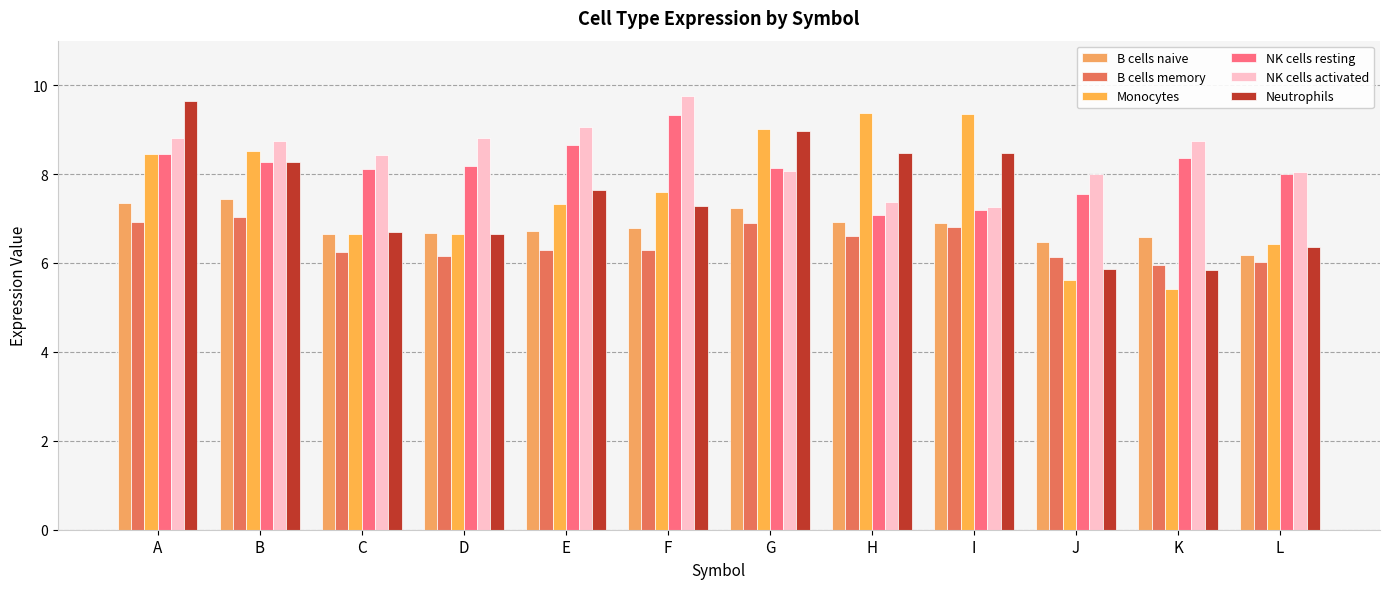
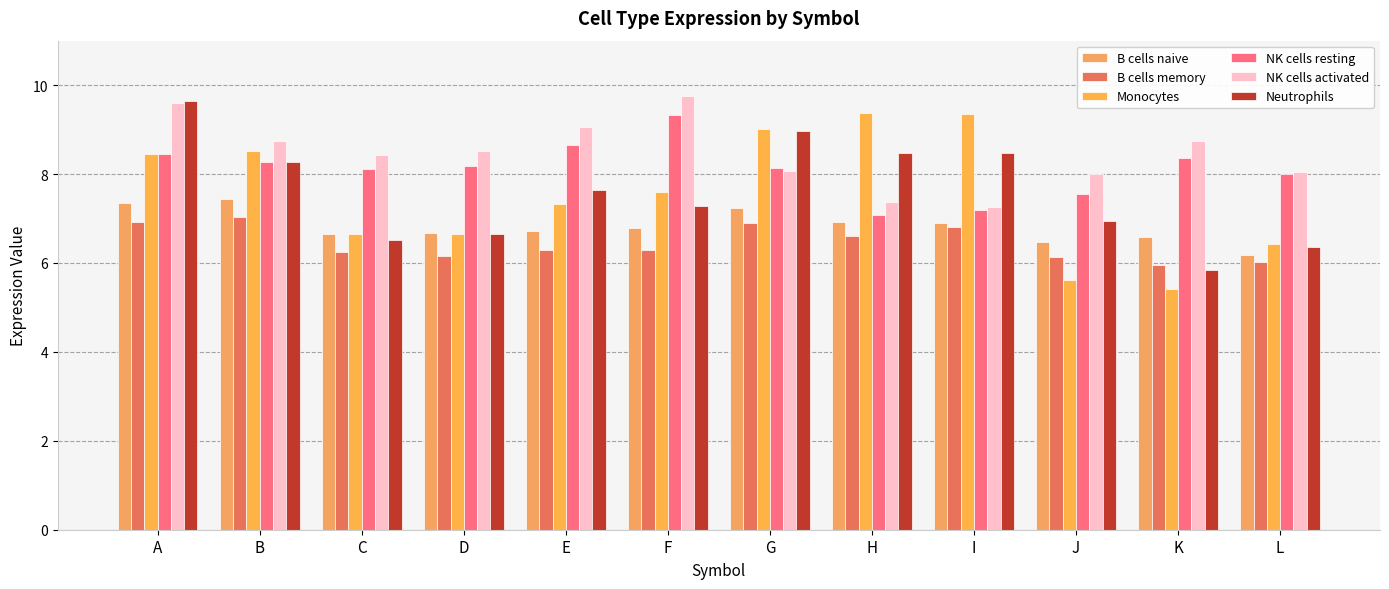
  {
    "NK cells activated": {
-     "A": 8.8,
+     "A": 9.6,
      "B": 8.7,
      "C": 8.4,
-     "D": 8.8,
+     "D": 8.5,
      "E": 9.1,
      "F": 9.8,
      "G": 8.1,
      "H": 7.4,
      "I": 7.3,
      "J": 8.0,
      "K": 8.8,
      "L": 8.0
    },
    "Neutrophils": {
      "A": 9.6,
      "B": 8.3,
-     "C": 6.7,
+     "C": 6.5,
      "D": 6.7,
      "E": 7.6,
      "F": 7.3,
      "G": 9.0,
      "H": 8.5,
      "I": 8.5,
-     "J": 5.9,
+     "J": 6.9,
      "K": 5.8,
      "L": 6.4
    }
  }
